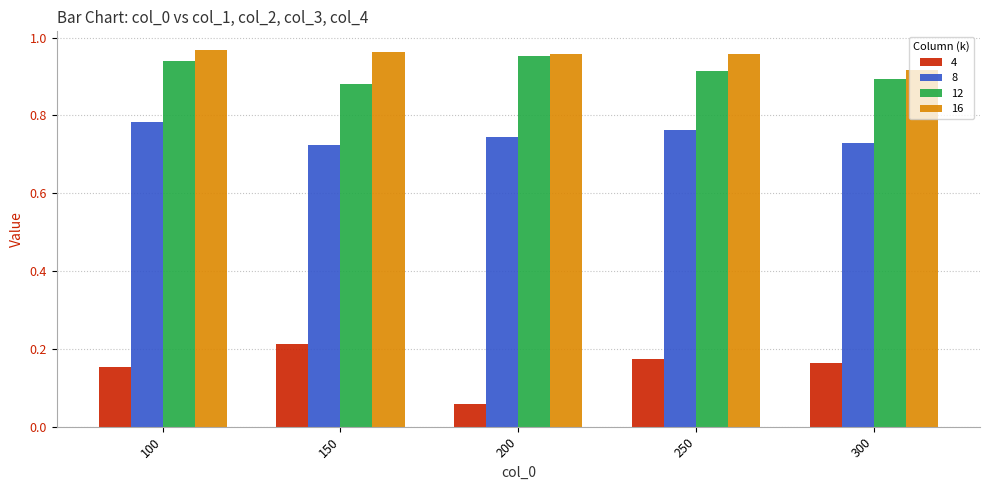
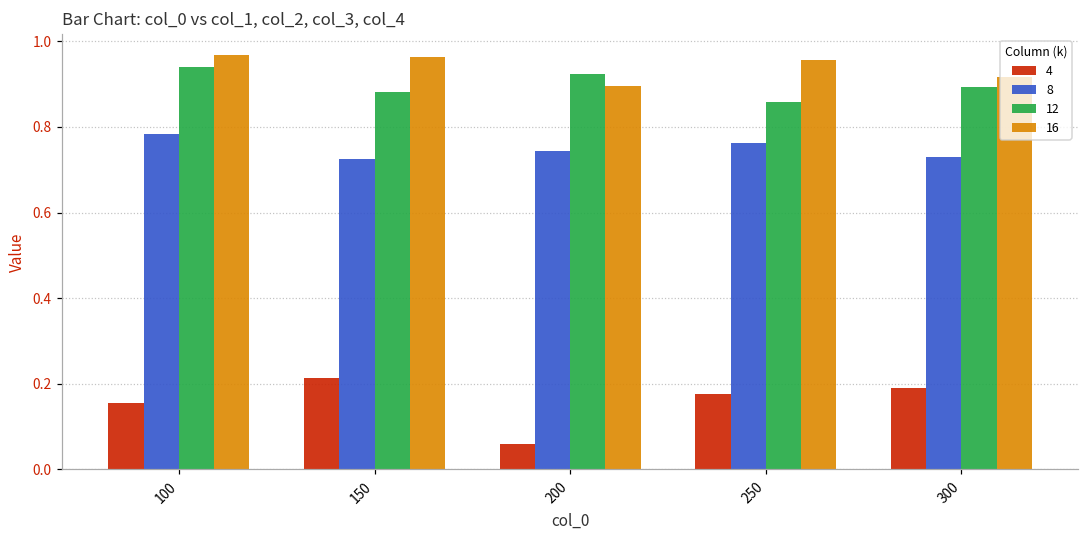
  {
    "4": {
      "100": 0.15,
      "150": 0.21,
      "200": 0.06,
      "250": 0.18,
-     "300": 0.16
+     "300": 0.19
    },
    "8": {
      "100": 0.78,
      "150": 0.72,
      "200": 0.74,
      "250": 0.76,
      "300": 0.73
    },
    "12": {
      "100": 0.94,
      "150": 0.88,
-     "200": 0.95,
-     "250": 0.91,
+     "200": 0.92,
+     "250": 0.86,
      "300": 0.89
    },
    "16": {
      "100": 0.97,
      "150": 0.96,
-     "200": 0.96,
+     "200": 0.90,
      "250": 0.96
    }
  }
